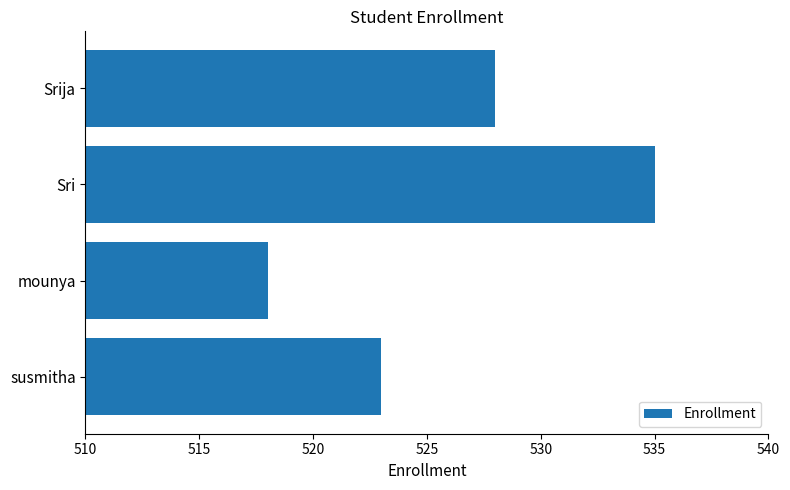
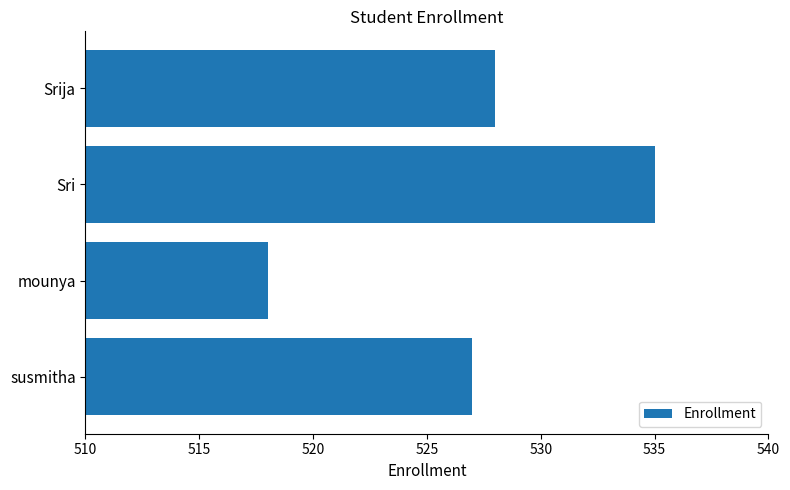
  {
    "Srija": 528,
    "Sri": 535,
    "mounya": 518,
-   "susmitha": 523
+   "susmitha": 527
  }
